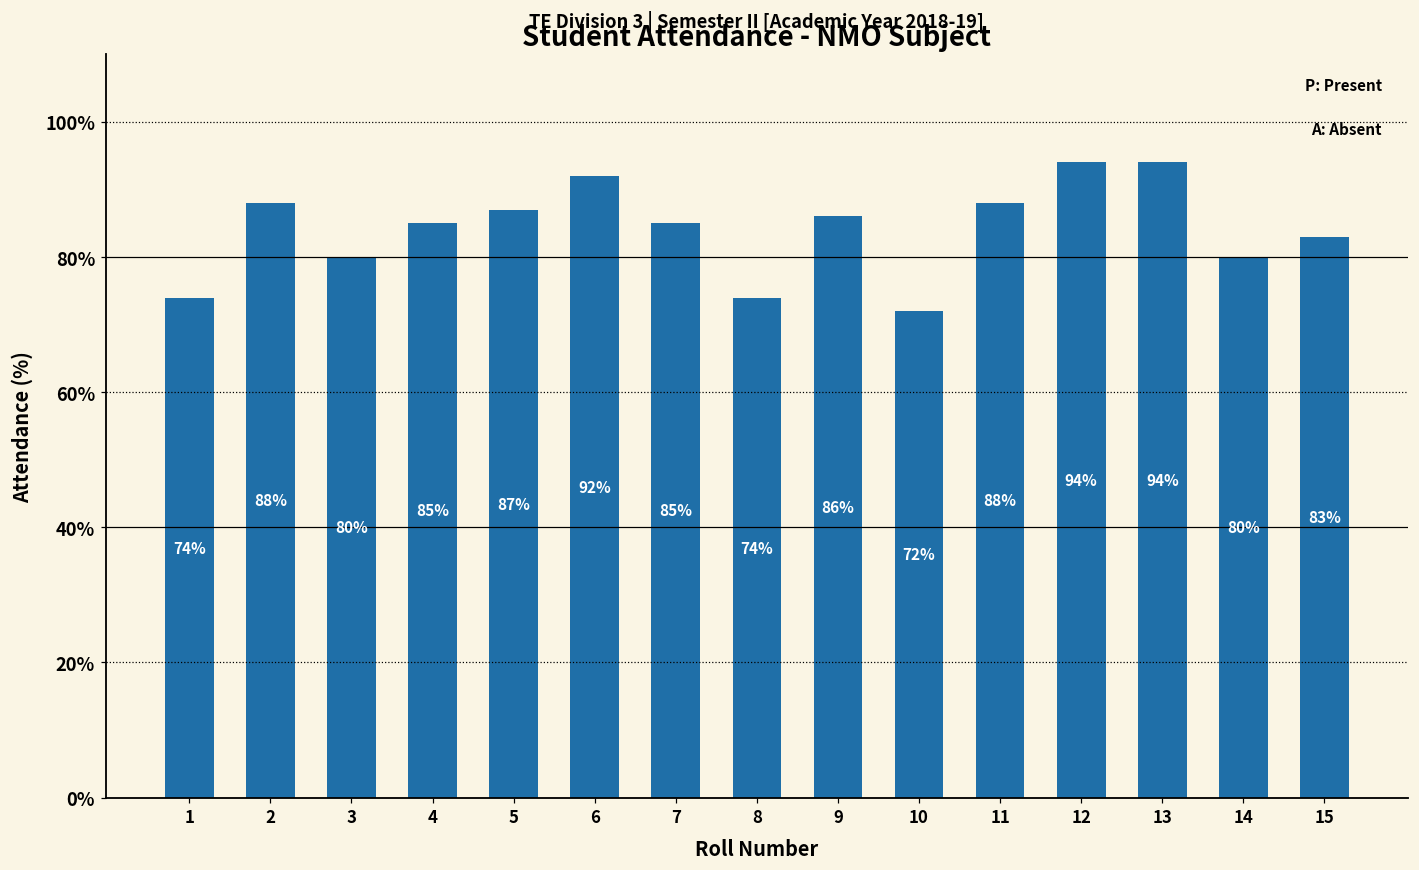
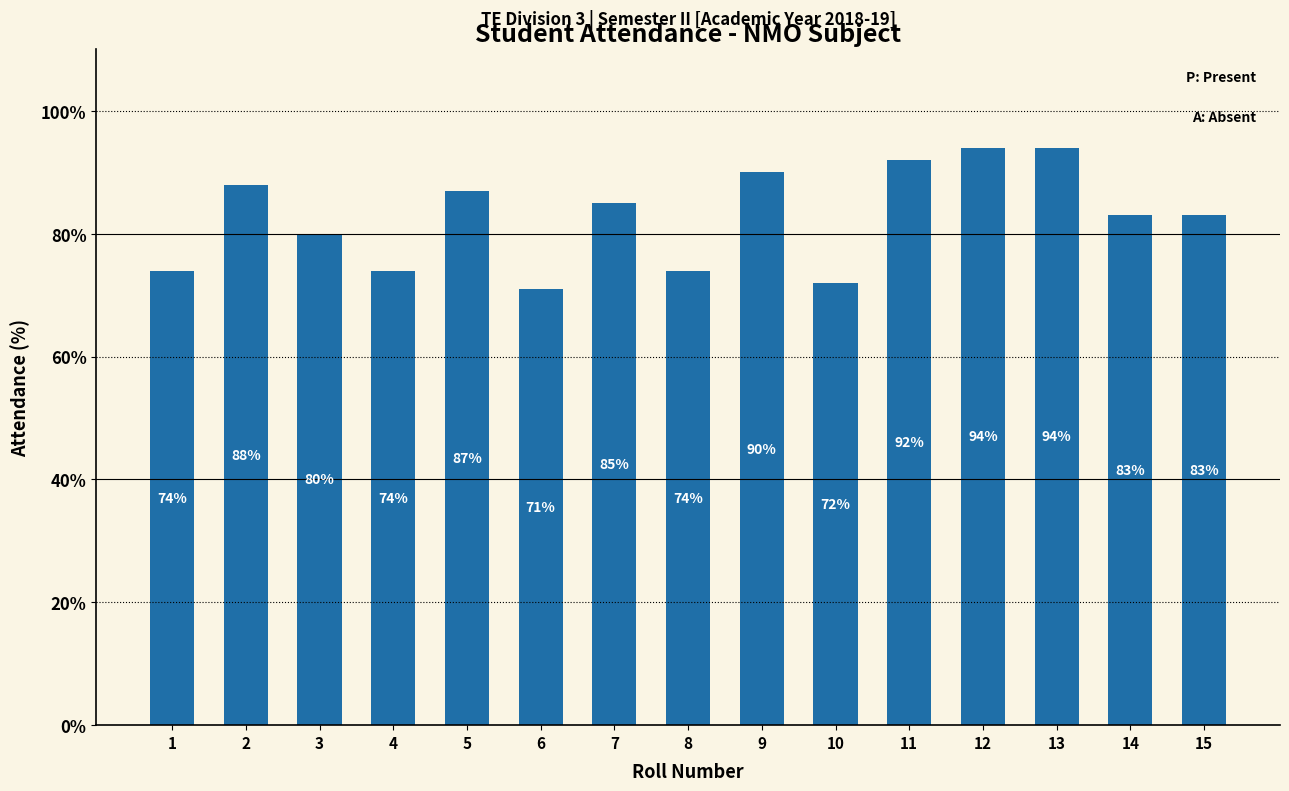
  {
    "1": "74%",
    "2": "88%",
    "3": "80%",
-   "4": "85%",
+   "4": "74%",
    "5": "87%",
-   "6": "92%",
+   "6": "71%",
    "7": "85%",
    "8": "74%",
-   "9": "86%",
+   "9": "90%",
    "10": "72%",
-   "11": "88%",
+   "11": "92%",
    "12": "94%",
    "13": "94%",
-   "14": "80%",
+   "14": "83%",
    "15": "83%"
  }
